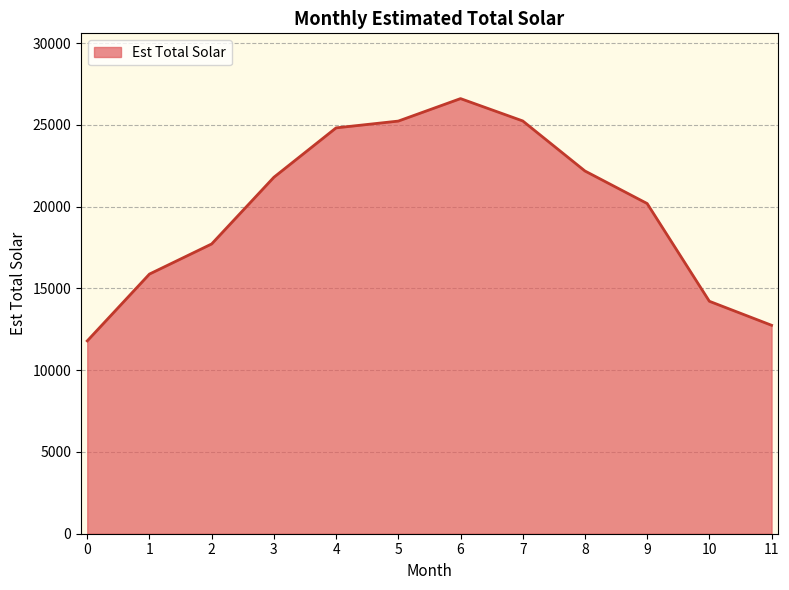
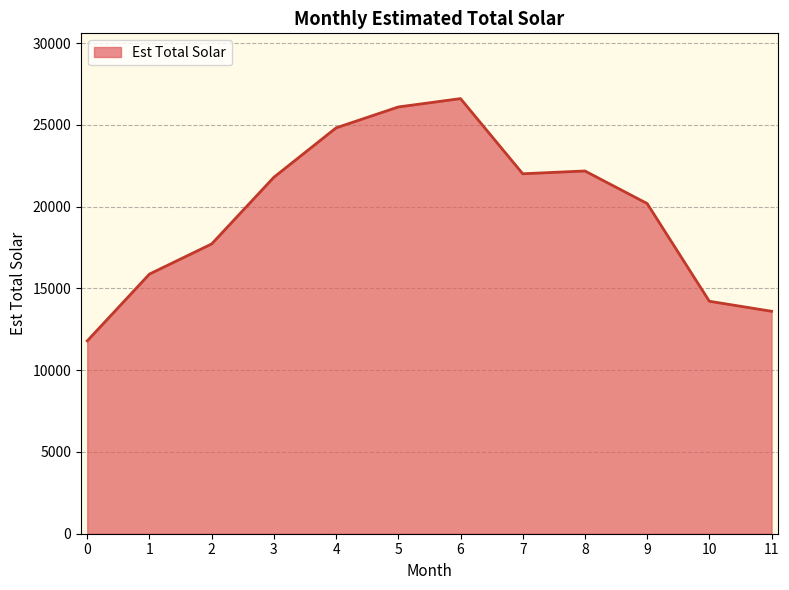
  {
    "0": 11800,
    "1": 15900,
    "2": 17700,
    "3": 21800,
    "4": 24800,
-   "5": 25200,
+   "5": 26100,
    "6": 26600,
-   "7": 25200,
+   "7": 22000,
    "8": 22200,
    "9": 20200,
    "10": 14200,
-   "11": 12800
+   "11": 13600
  }
